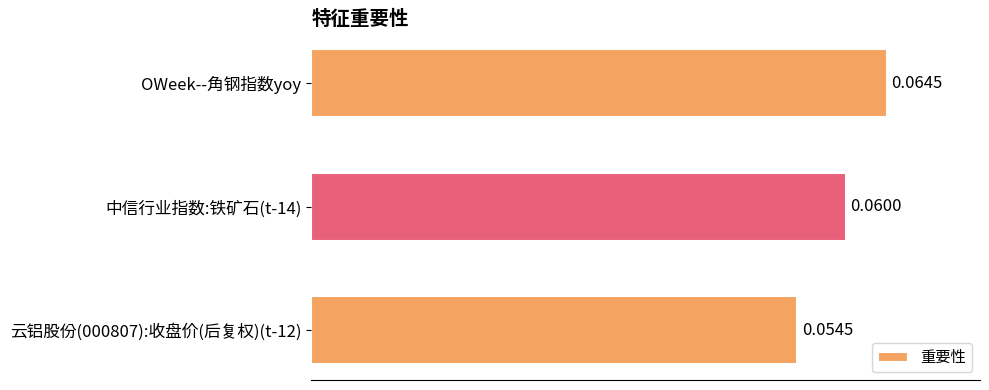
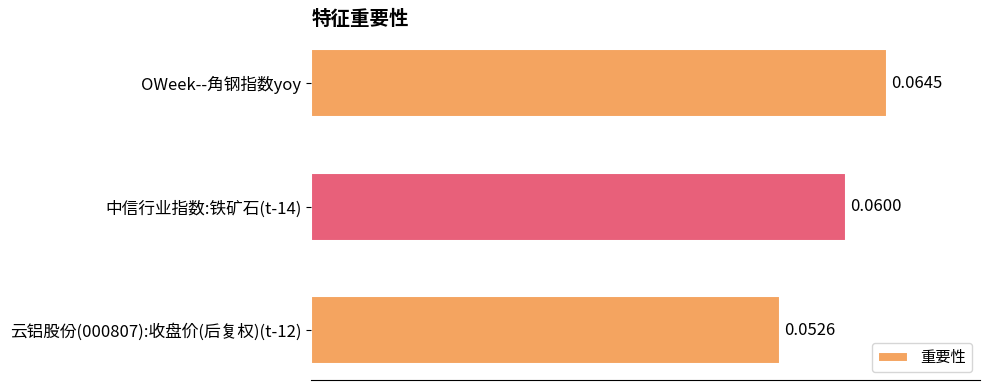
  {
    "OWeek--角钢指数yoy": 0.0645,
    "中信行业指数:铁矿石(t-14)": 0.0600,
-   "云铝股份(000807):收盘价(后复权)(t-12)": 0.0545
+   "云铝股份(000807):收盘价(后复权)(t-12)": 0.0526
  }
